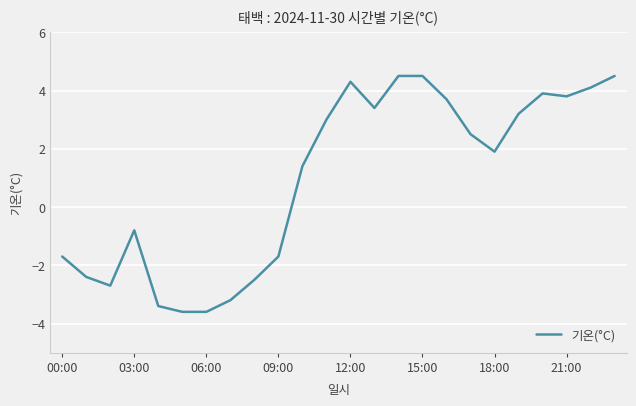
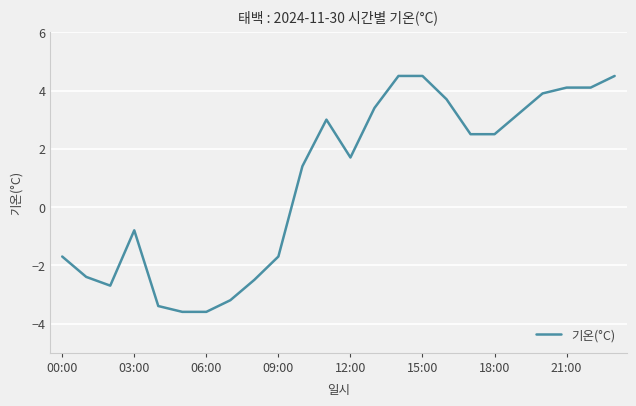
  {
    "00:00": -1.7,
    "03:00": -0.8,
    "06:00": -3.6,
    "09:00": -1.7,
-   "12:00": 4.3,
+   "12:00": 1.7,
    "15:00": 4.5,
-   "18:00": 1.9,
-   "21:00": 3.8
+   "18:00": 2.5,
+   "21:00": 4.1
  }
